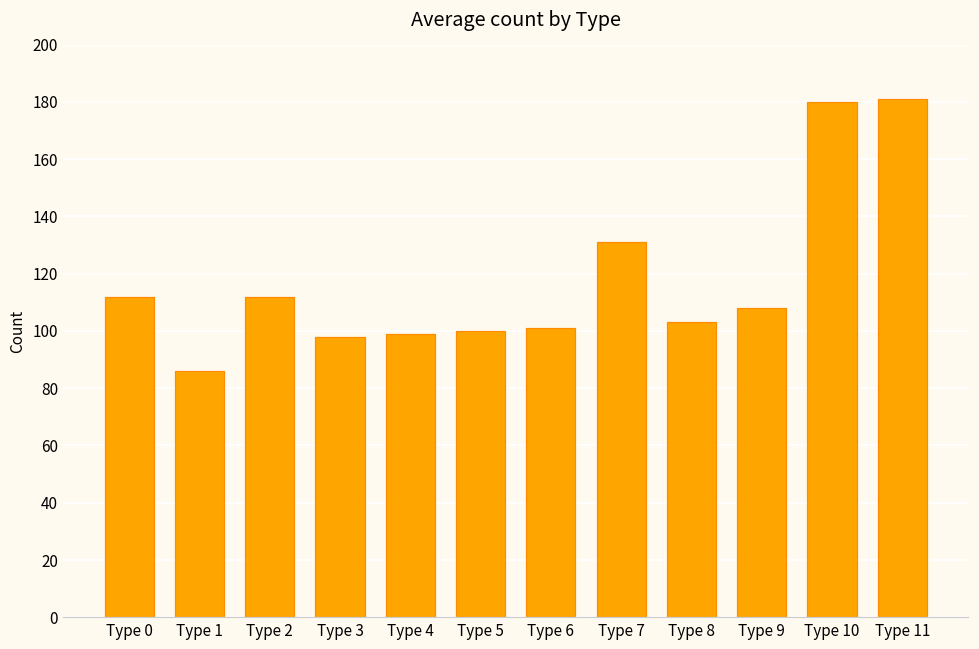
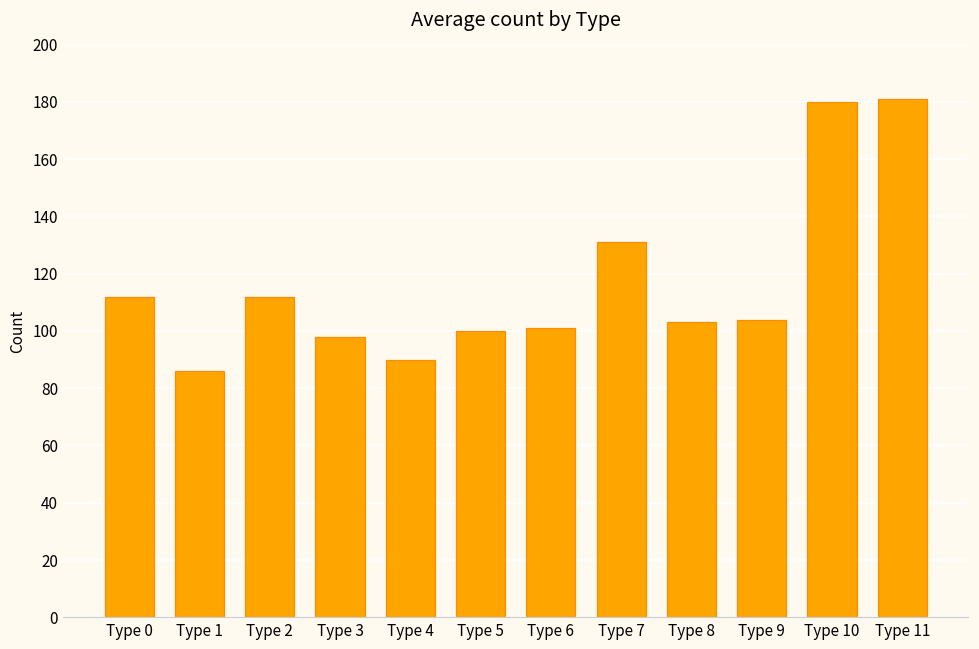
  {
    "Type 0": 112,
    "Type 1": 86,
    "Type 2": 112,
    "Type 3": 98,
-   "Type 4": 99,
+   "Type 4": 90,
    "Type 5": 100,
    "Type 6": 101,
    "Type 7": 131,
    "Type 8": 103,
-   "Type 9": 108,
+   "Type 9": 104,
    "Type 10": 180,
    "Type 11": 181
  }
